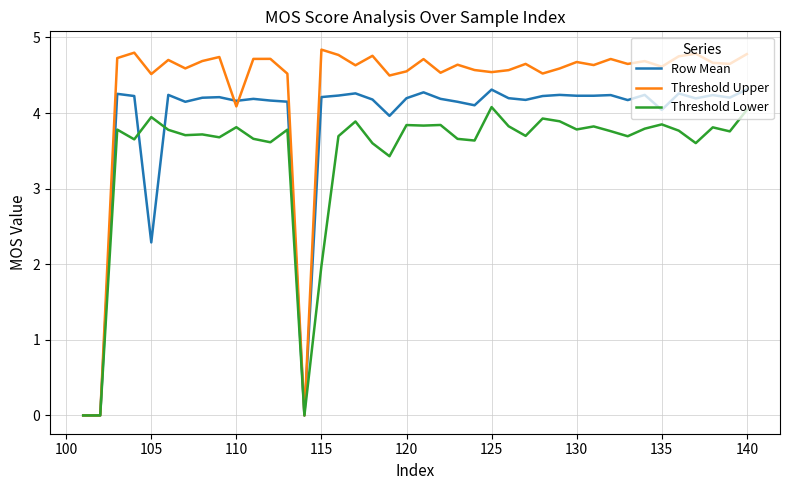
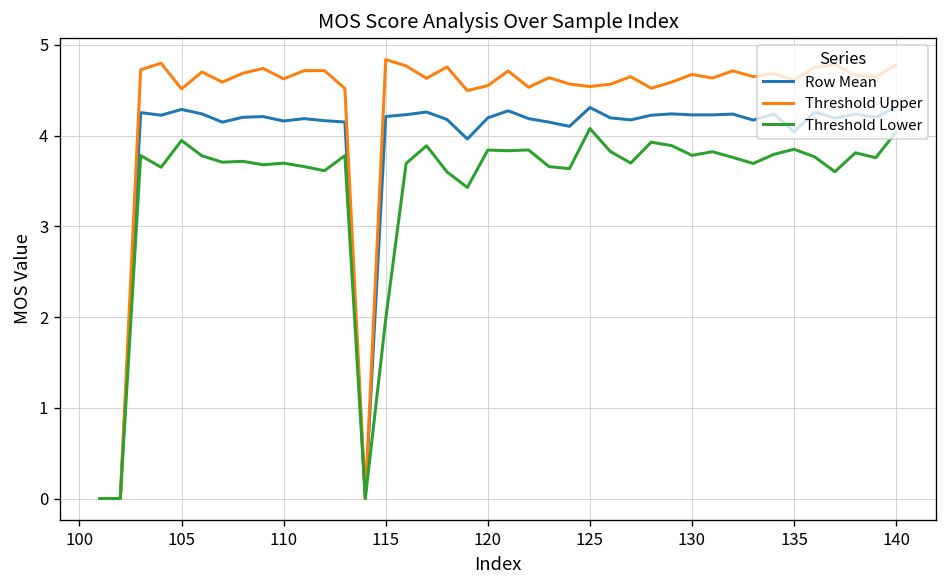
  {
    "Row Mean": {
-     "105": 2.3,
+     "105": 4.3,
      "110": 4.2,
      "115": 4.2,
      "120": 4.2,
      "125": 4.3,
      "130": 4.2
    },
    "Threshold Upper": {
      "105": 4.5,
-     "110": 4.1,
+     "110": 4.6,
      "115": 4.8,
      "120": 4.6,
      "125": 4.5,
      "130": 4.7
    },
    "Threshold Lower": {
      "105": 3.9,
-     "110": 3.8,
+     "110": 3.7,
      "115": 2.0,
      "120": 3.8,
      "125": 4.1,
      "130": 3.8,
      "135": 3.8
    }
  }
